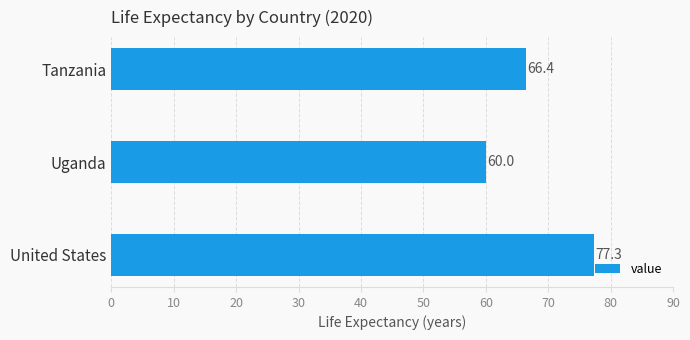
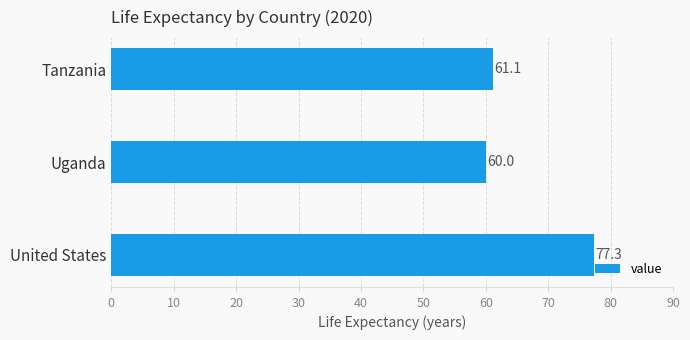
  {
-   "Tanzania": 66.4,
+   "Tanzania": 61.1,
    "Uganda": 60.0,
    "United States": 77.3
  }
